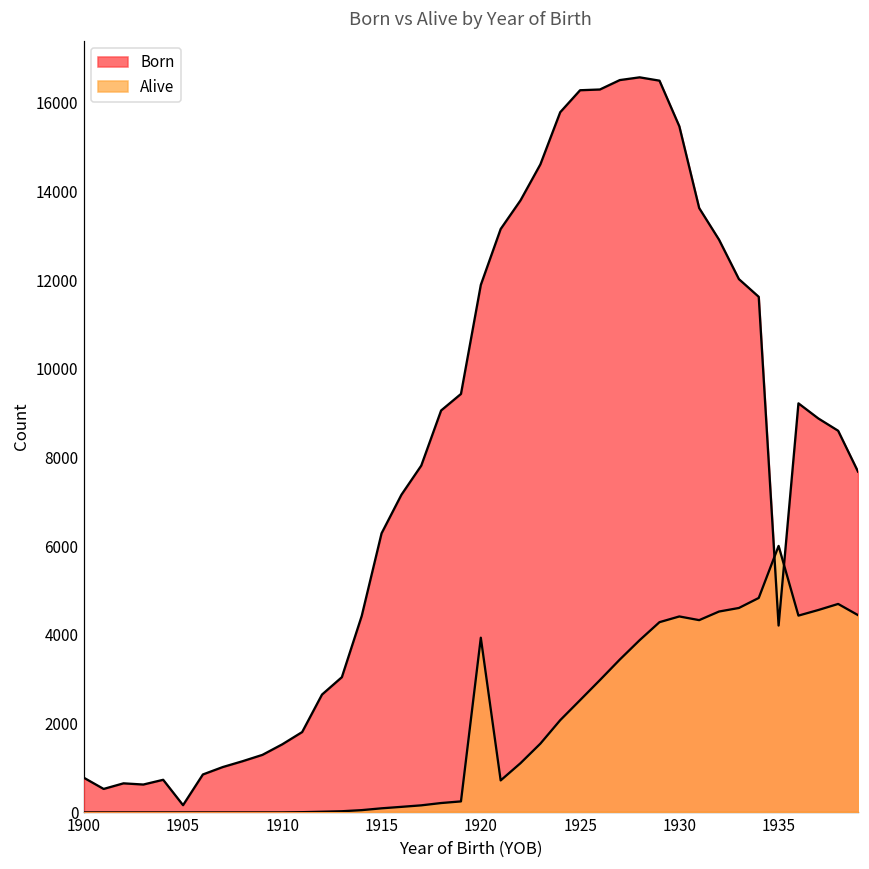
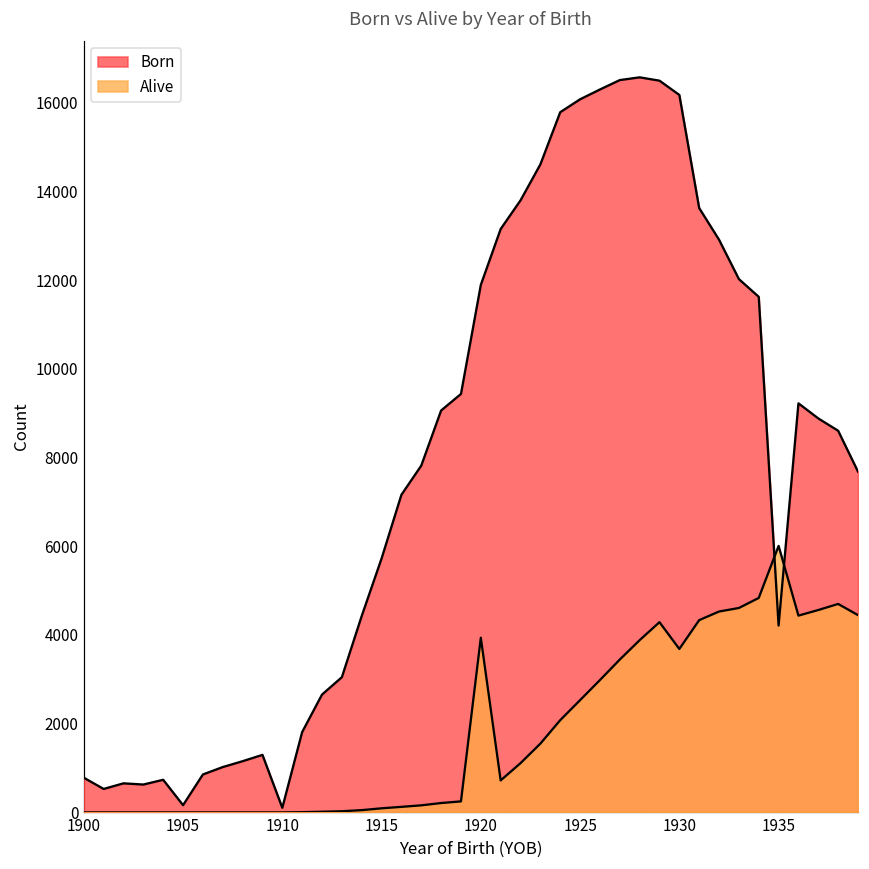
  {
    "Born": {
      "1900": 800,
      "1905": 200,
-     "1910": 1500,
-     "1915": 6300,
+     "1910": 100,
+     "1915": 5700,
      "1920": 11900,
-     "1925": 16300,
-     "1930": 15500,
+     "1925": 16100,
+     "1930": 16200,
      "1935": 4200
    },
    "Alive": {
      "1900": 0,
      "1905": 0,
      "1910": 0,
      "1915": 100,
      "1920": 3900,
      "1925": 2500,
-     "1930": 4400,
+     "1930": 3700,
      "1935": 6000
    }
  }
